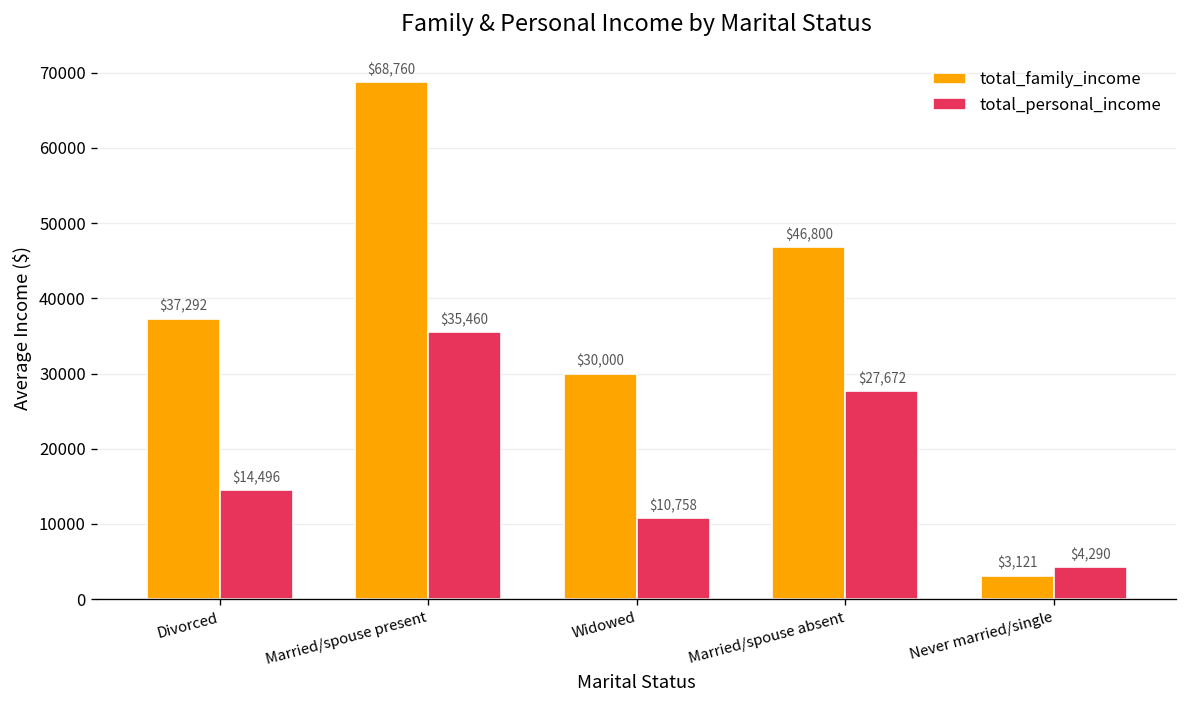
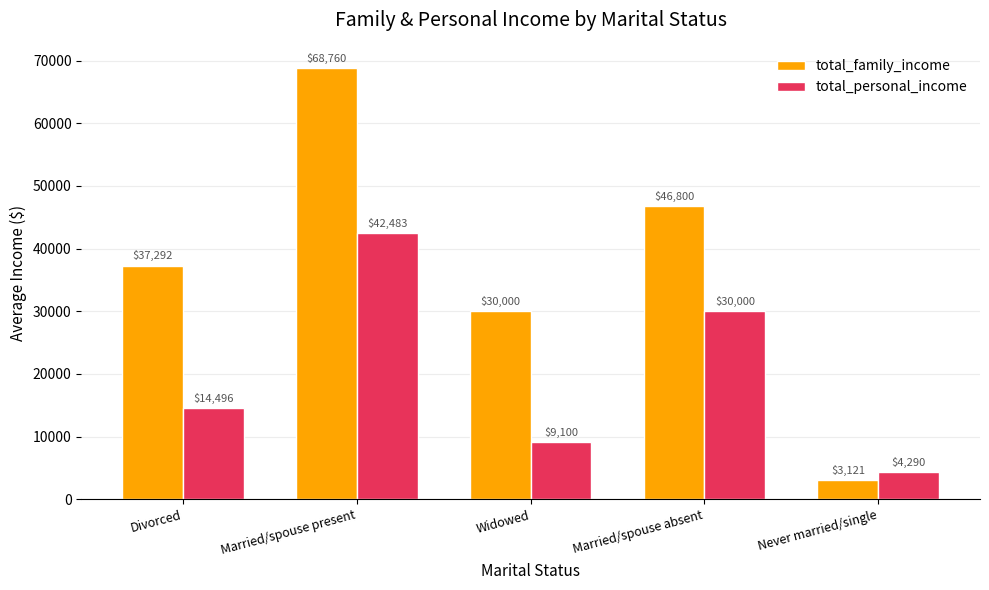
  {
    "total_family_income": {
      "Divorced": "$37,292",
      "Married/spouse present": "$68,760",
      "Widowed": "$30,000",
      "Married/spouse absent": "$46,800",
      "Never married/single": "$3,121"
    },
    "total_personal_income": {
      "Divorced": "$14,496",
-     "Married/spouse present": "$35,460",
-     "Widowed": "$10,758",
-     "Married/spouse absent": "$27,672",
+     "Married/spouse present": "$42,483",
+     "Widowed": "$9,100",
+     "Married/spouse absent": "$30,000",
      "Never married/single": "$4,290"
    }
  }
